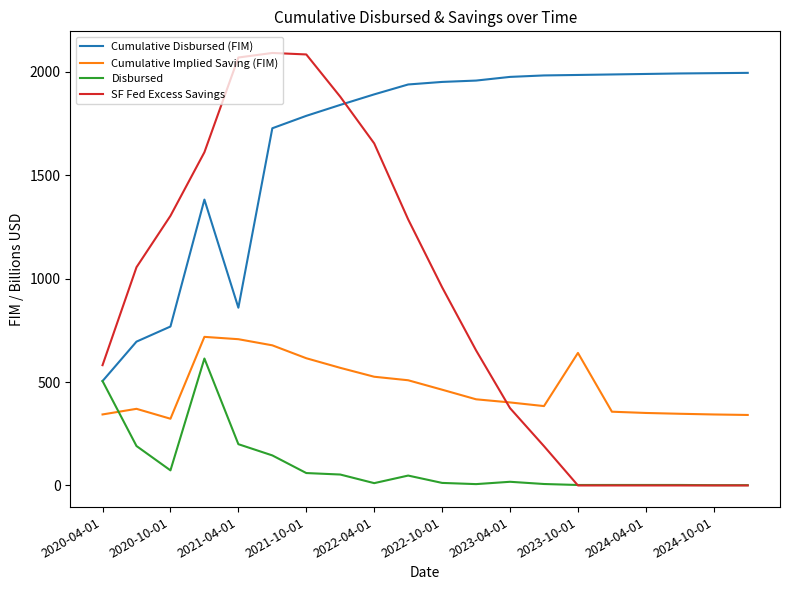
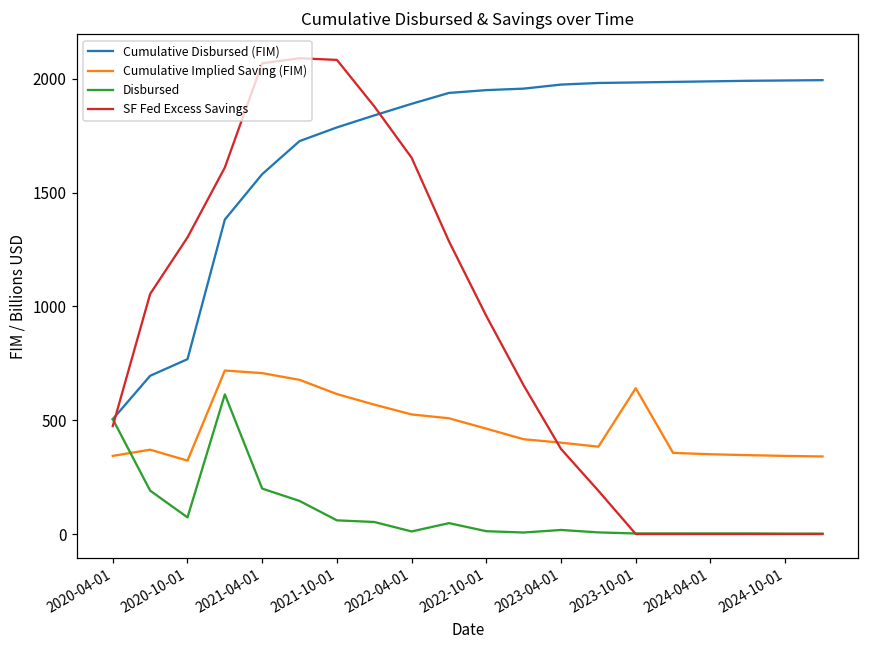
  {
    "Cumulative Disbursed (FIM)": {
      "2020-10-01": 770,
-     "2021-04-01": 860,
+     "2021-04-01": 1580,
      "2021-10-01": 1790,
      "2022-04-01": 1890,
      "2022-10-01": 1950,
      "2023-04-01": 1970,
      "2023-10-01": 1980,
      "2024-04-01": 1990,
      "2024-10-01": 1990
    },
    "Cumulative Implied Saving (FIM)": {
      "2020-04-01": 340,
      "2020-10-01": 320,
      "2021-04-01": 710,
      "2021-10-01": 620,
      "2022-04-01": 530,
      "2022-10-01": 460,
      "2023-04-01": 400,
      "2023-10-01": 640,
      "2024-04-01": 350,
      "2024-10-01": 340
    },
    "Disbursed": {
      "2020-10-01": 70,
      "2021-04-01": 200,
      "2021-10-01": 60,
      "2022-04-01": 10,
      "2022-10-01": 10,
      "2023-04-01": 20
    },
    "SF Fed Excess Savings": {
-     "2020-04-01": 580,
+     "2020-04-01": 470,
      "2020-10-01": 1300,
      "2021-10-01": 2080,
      "2022-04-01": 1650,
      "2022-10-01": 960,
      "2023-04-01": 370
    }
  }
